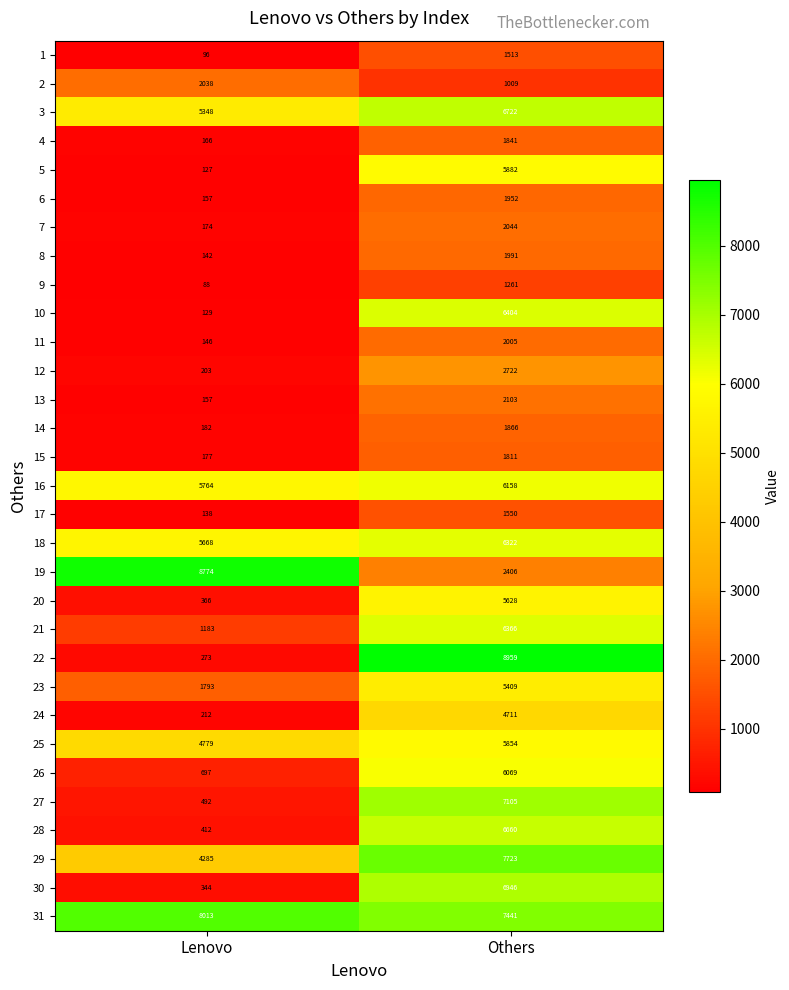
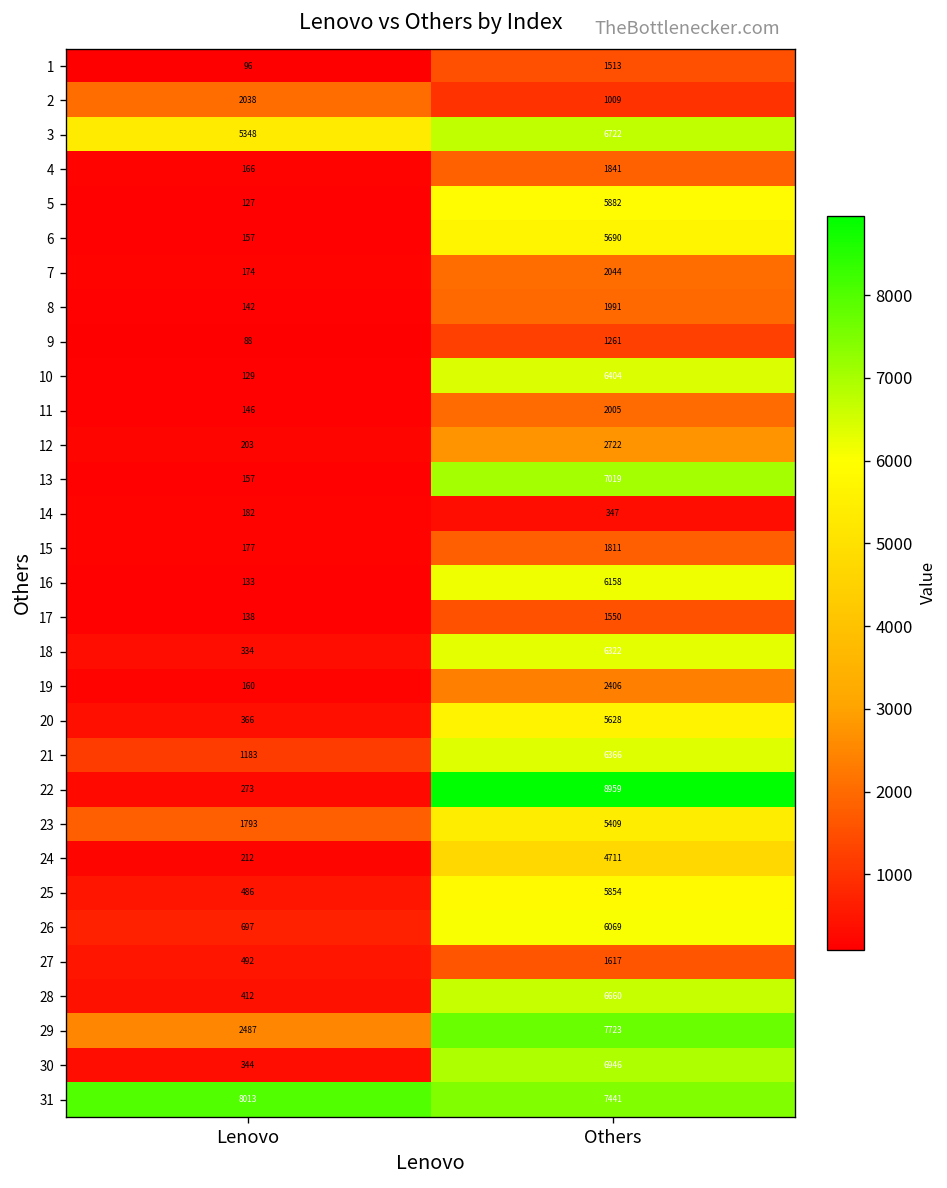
  {
    "1": {
      "Lenovo": 96,
      "Others": 1513
    },
    "2": {
      "Lenovo": 2038,
      "Others": 1009
    },
    "3": {
      "Lenovo": 5348,
      "Others": 6722
    },
    "4": {
      "Lenovo": 166,
      "Others": 1841
    },
    "5": {
      "Lenovo": 127,
      "Others": 5882
    },
    "6": {
      "Lenovo": 157,
-     "Others": 1952
+     "Others": 5690
    },
    "7": {
      "Lenovo": 174,
      "Others": 2044
    },
    "8": {
      "Lenovo": 142,
      "Others": 1991
    },
    "9": {
      "Lenovo": 88,
      "Others": 1261
    },
    "10": {
      "Lenovo": 129,
      "Others": 6404
    },
    "11": {
      "Lenovo": 146,
      "Others": 2005
    },
    "12": {
      "Lenovo": 203,
      "Others": 2722
    },
    "13": {
      "Lenovo": 157,
-     "Others": 2103
+     "Others": 7019
    },
    "14": {
      "Lenovo": 182,
-     "Others": 1866
+     "Others": 347
    },
    "15": {
      "Lenovo": 177,
      "Others": 1811
    },
    "16": {
-     "Lenovo": 5764,
+     "Lenovo": 133,
      "Others": 6158
    },
    "17": {
      "Lenovo": 138,
      "Others": 1550
    },
    "18": {
-     "Lenovo": 5668,
+     "Lenovo": 334,
      "Others": 6322
    },
    "19": {
-     "Lenovo": 8774,
+     "Lenovo": 160,
      "Others": 2406
    },
    "20": {
      "Lenovo": 366,
      "Others": 5628
    },
    "21": {
      "Lenovo": 1183,
      "Others": 6366
    },
    "22": {
      "Lenovo": 273,
      "Others": 8959
    },
    "23": {
      "Lenovo": 1793,
      "Others": 5409
    },
    "24": {
      "Lenovo": 212,
      "Others": 4711
    },
    "25": {
-     "Lenovo": 4779,
+     "Lenovo": 486,
      "Others": 5854
    },
    "26": {
      "Lenovo": 697,
      "Others": 6069
    },
    "27": {
      "Lenovo": 492,
-     "Others": 7105
+     "Others": 1617
    },
    "28": {
      "Lenovo": 412,
      "Others": 6660
    },
    "29": {
-     "Lenovo": 4285,
+     "Lenovo": 2487,
      "Others": 7723
    },
    "30": {
      "Lenovo": 344,
      "Others": 6946
    },
    "31": {
      "Lenovo": 8013,
      "Others": 7441
    }
  }
